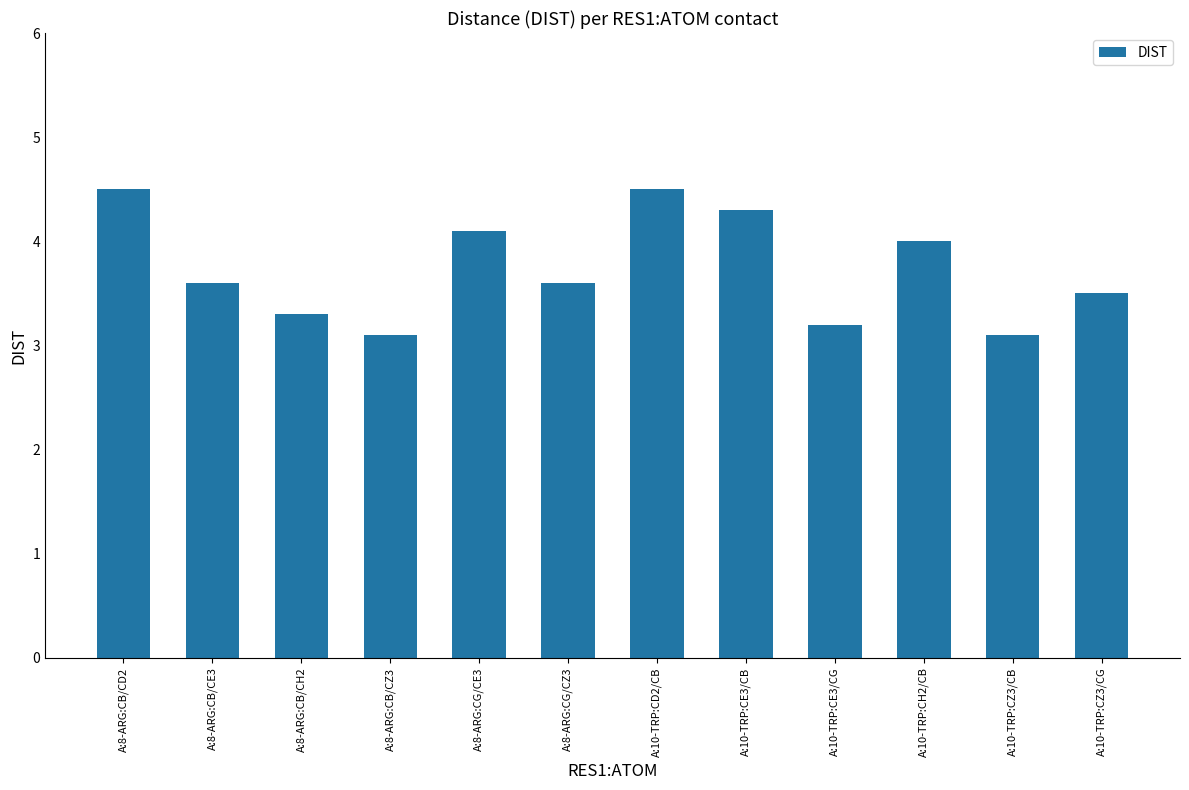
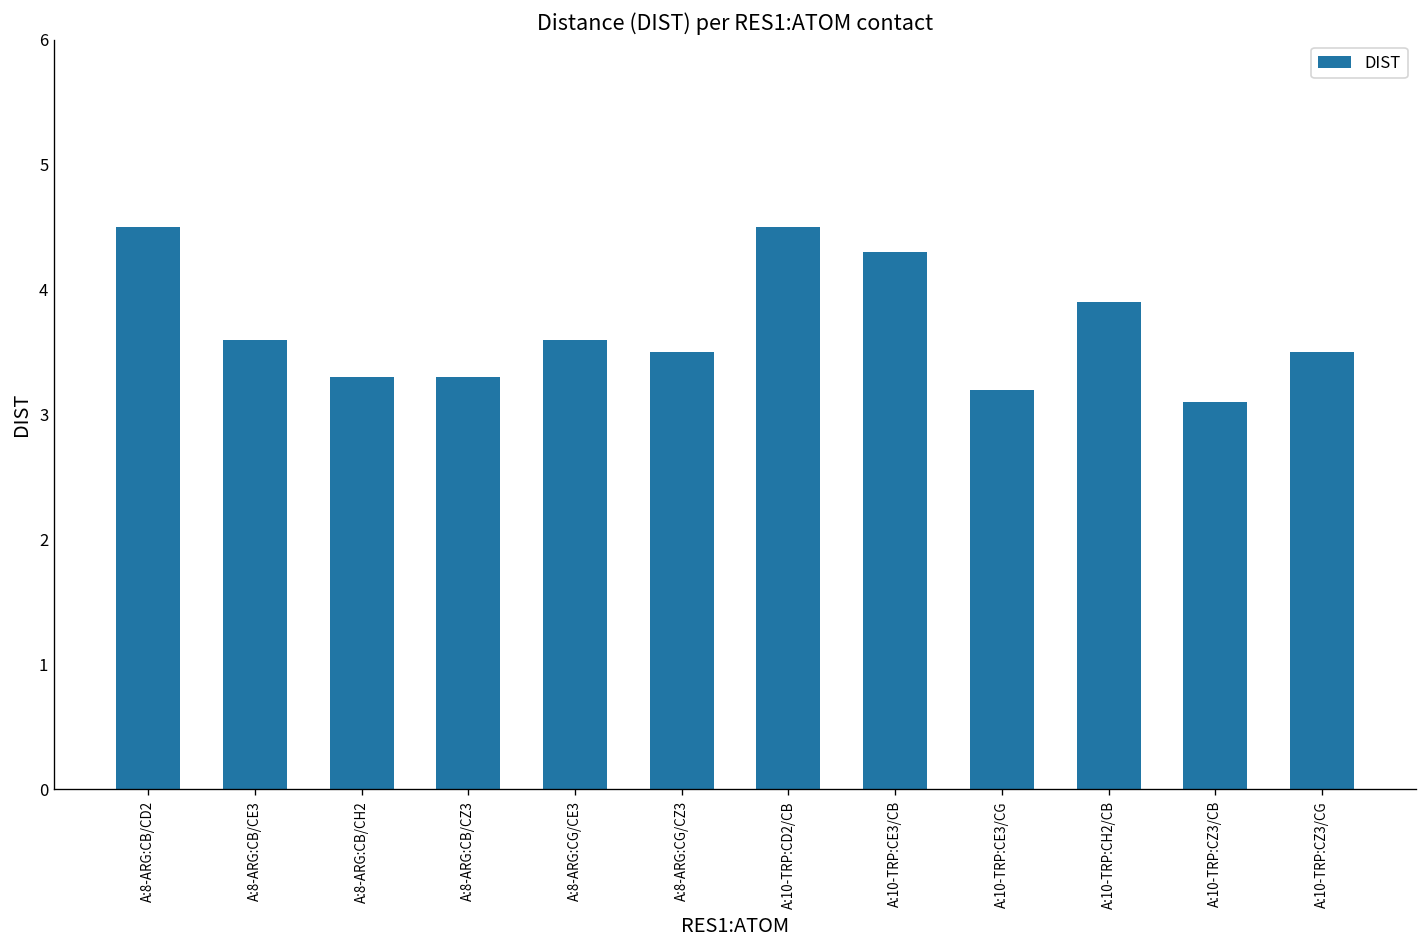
  {
    "A:8-ARG:CB/CD2": 4.5,
    "A:8-ARG:CB/CE3": 3.6,
    "A:8-ARG:CB/CH2": 3.3,
-   "A:8-ARG:CB/CZ3": 3.1,
-   "A:8-ARG:CG/CE3": 4.1,
-   "A:8-ARG:CG/CZ3": 3.6,
+   "A:8-ARG:CB/CZ3": 3.3,
+   "A:8-ARG:CG/CE3": 3.6,
+   "A:8-ARG:CG/CZ3": 3.5,
    "A:10-TRP:CD2/CB": 4.5,
    "A:10-TRP:CE3/CB": 4.3,
    "A:10-TRP:CE3/CG": 3.2,
-   "A:10-TRP:CH2/CB": 4.0,
+   "A:10-TRP:CH2/CB": 3.9,
    "A:10-TRP:CZ3/CB": 3.1,
    "A:10-TRP:CZ3/CG": 3.5
  }
